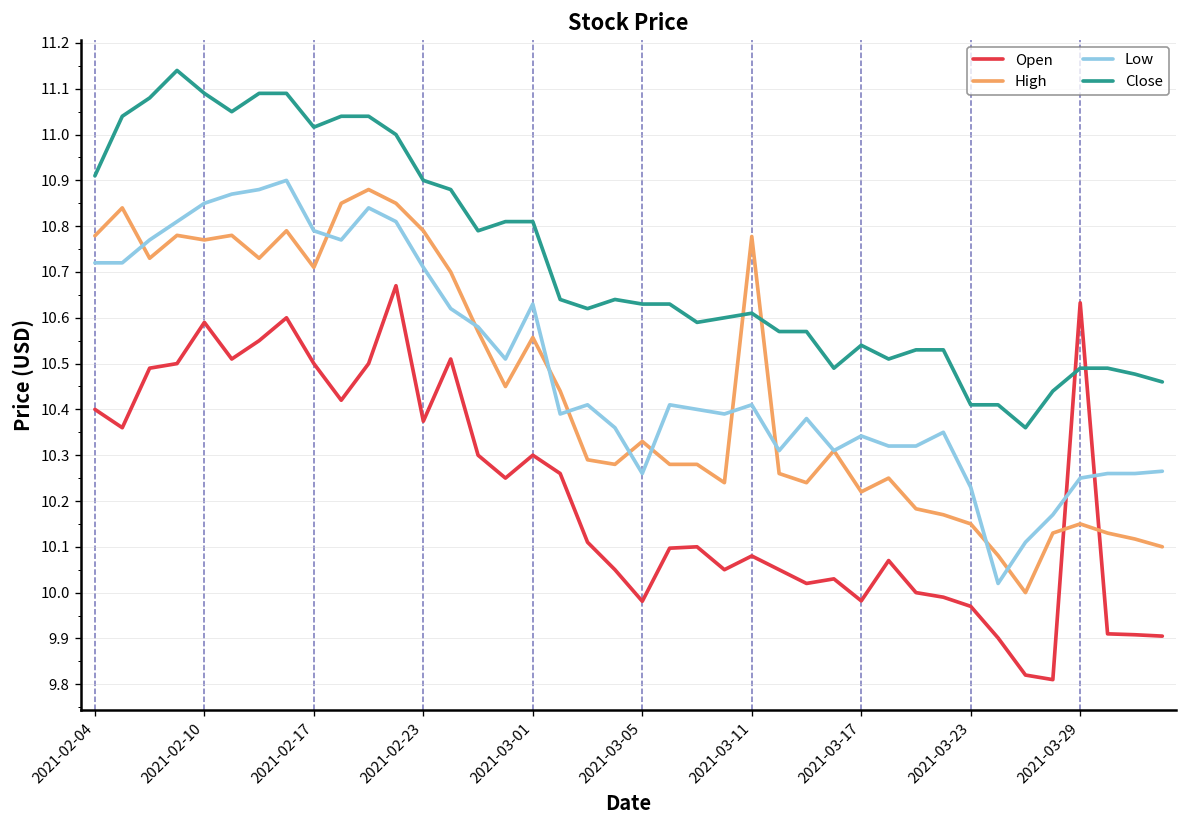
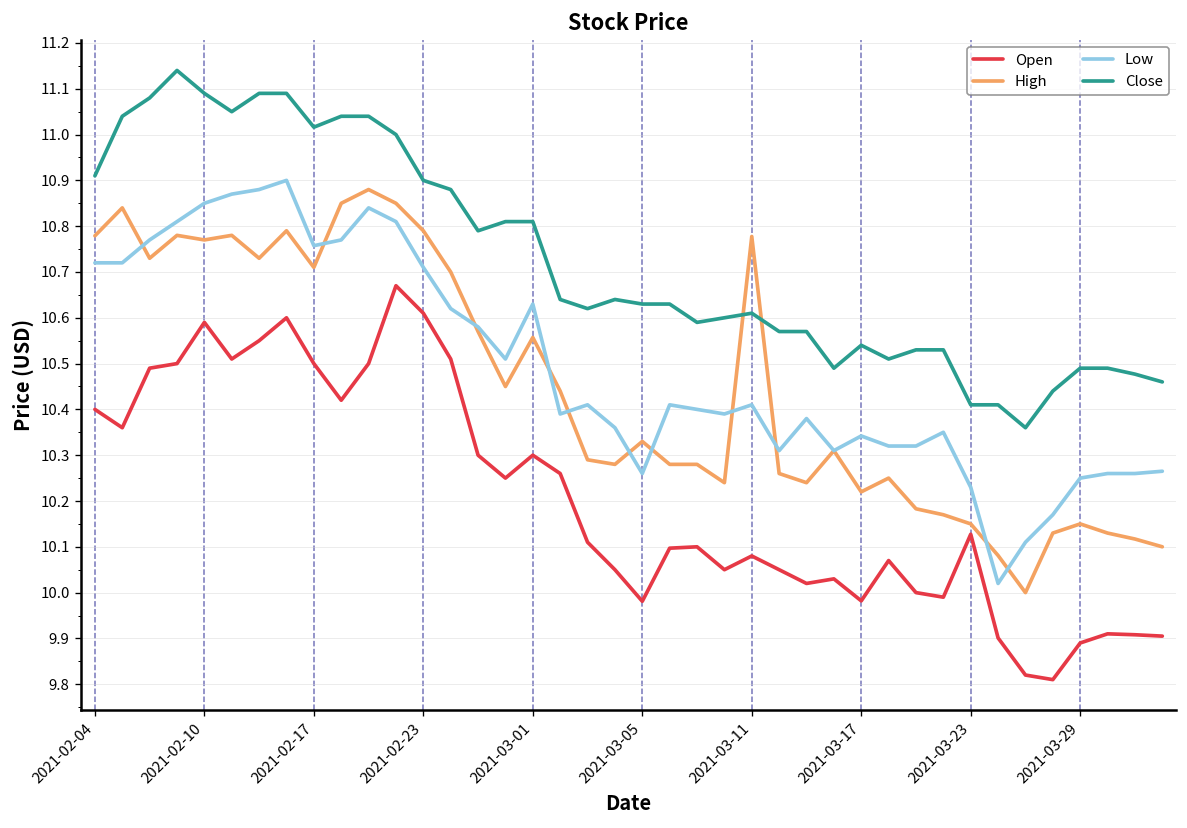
  {
    "Open": {
      "2021-02-04": 10.40,
      "2021-02-10": 10.59,
      "2021-02-17": 10.50,
-     "2021-02-23": 10.37,
+     "2021-02-23": 10.61,
      "2021-03-01": 10.30,
      "2021-03-05": 9.98,
      "2021-03-11": 10.08,
      "2021-03-17": 9.98,
-     "2021-03-23": 9.97,
-     "2021-03-29": 10.63
+     "2021-03-23": 10.13,
+     "2021-03-29": 9.89
    },
    "High": {
      "2021-02-04": 10.78,
      "2021-02-10": 10.77,
      "2021-02-17": 10.71,
      "2021-02-23": 10.79,
      "2021-03-01": 10.56,
      "2021-03-05": 10.33,
      "2021-03-11": 10.78,
      "2021-03-17": 10.22,
      "2021-03-23": 10.15,
      "2021-03-29": 10.15
    },
    "Low": {
      "2021-02-04": 10.72,
      "2021-02-10": 10.85,
-     "2021-02-17": 10.79,
+     "2021-02-17": 10.76,
      "2021-02-23": 10.71,
      "2021-03-01": 10.63,
      "2021-03-05": 10.26,
      "2021-03-11": 10.41,
      "2021-03-17": 10.34,
      "2021-03-23": 10.23,
      "2021-03-29": 10.25
    },
    "Close": {
      "2021-02-04": 10.91,
      "2021-02-10": 11.09,
      "2021-02-17": 11.02,
      "2021-02-23": 10.90,
      "2021-03-01": 10.81,
      "2021-03-05": 10.63,
      "2021-03-11": 10.61,
      "2021-03-17": 10.54,
      "2021-03-23": 10.41,
      "2021-03-29": 10.49
    }
  }
